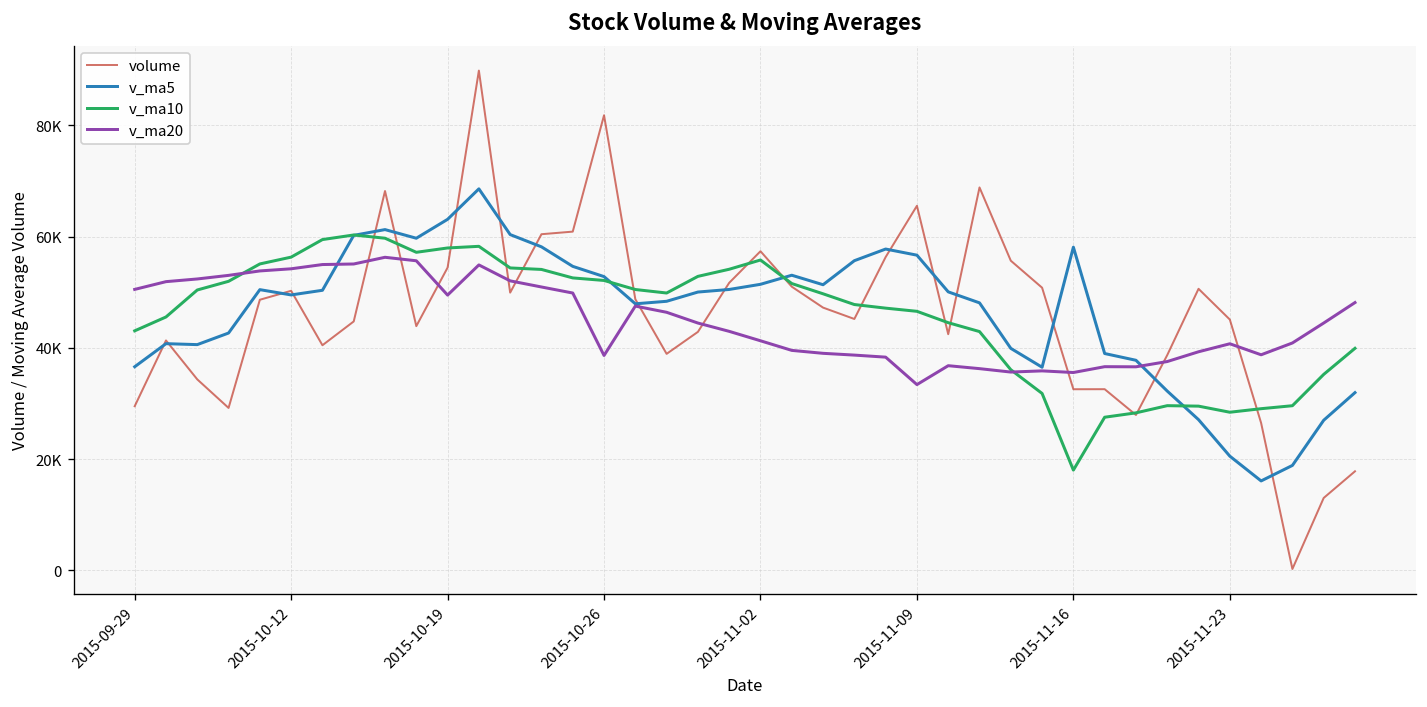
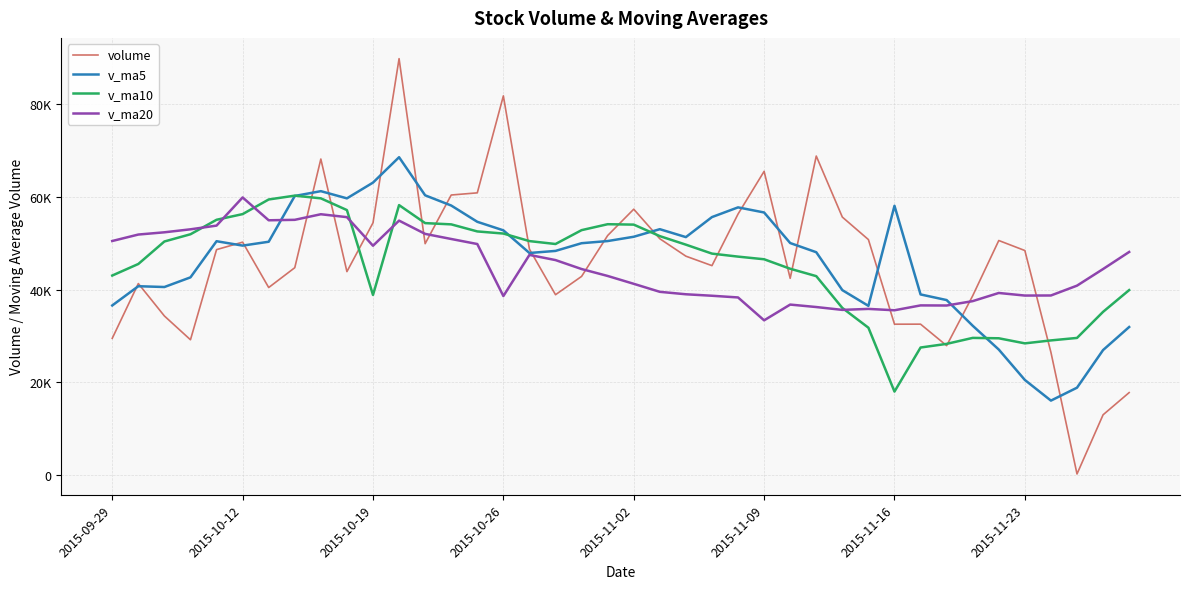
  {
    "volume": {
      "2015-09-29": 30000,
      "2015-10-12": 50000,
      "2015-10-19": 54000,
      "2015-10-26": 82000,
      "2015-11-02": 57000,
      "2015-11-09": 66000,
      "2015-11-16": 33000,
-     "2015-11-23": 45000
+     "2015-11-23": 48000
    },
    "v_ma5": {
      "2015-09-29": 37000,
      "2015-10-12": 50000,
      "2015-10-19": 63000,
      "2015-10-26": 53000,
      "2015-11-02": 51000,
      "2015-11-09": 57000,
      "2015-11-16": 58000,
      "2015-11-23": 21000
    },
    "v_ma10": {
      "2015-09-29": 43000,
      "2015-10-12": 56000,
-     "2015-10-19": 58000,
+     "2015-10-19": 39000,
      "2015-10-26": 52000,
-     "2015-11-02": 56000,
+     "2015-11-02": 54000,
      "2015-11-09": 47000,
      "2015-11-16": 18000,
      "2015-11-23": 28000
    },
    "v_ma20": {
      "2015-09-29": 50000,
-     "2015-10-12": 54000,
+     "2015-10-12": 60000,
      "2015-10-19": 49000,
      "2015-10-26": 39000,
      "2015-11-02": 41000,
      "2015-11-09": 33000,
      "2015-11-16": 36000,
-     "2015-11-23": 41000
+     "2015-11-23": 39000
    }
  }
